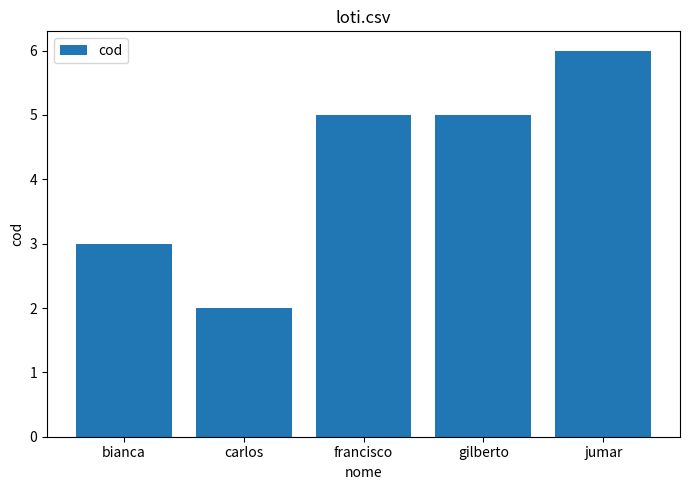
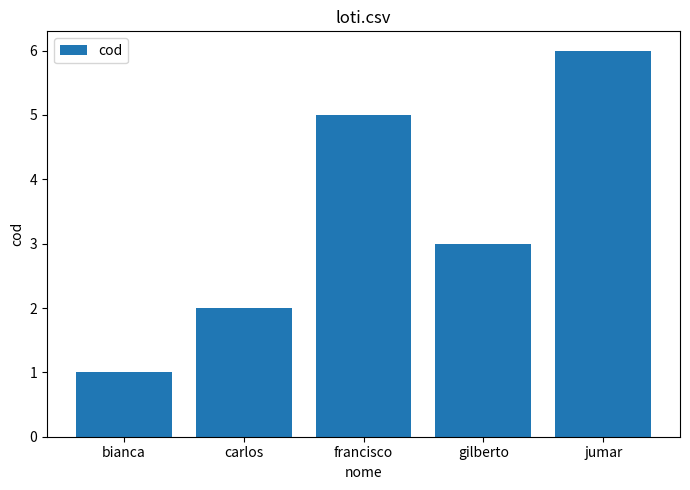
  {
-   "bianca": 3,
+   "bianca": 1,
    "carlos": 2,
    "francisco": 5,
-   "gilberto": 5,
+   "gilberto": 3,
    "jumar": 6
  }
